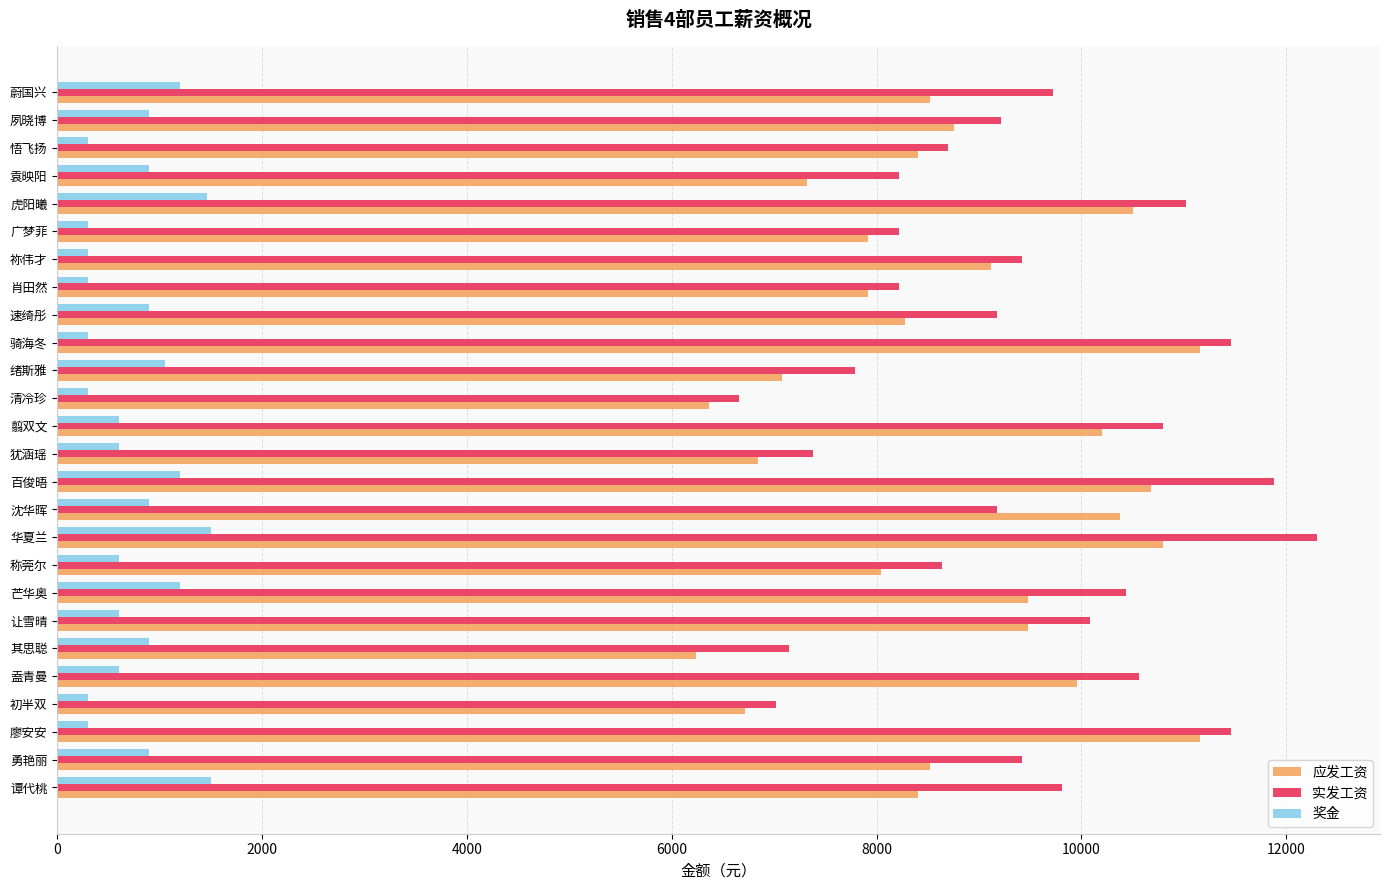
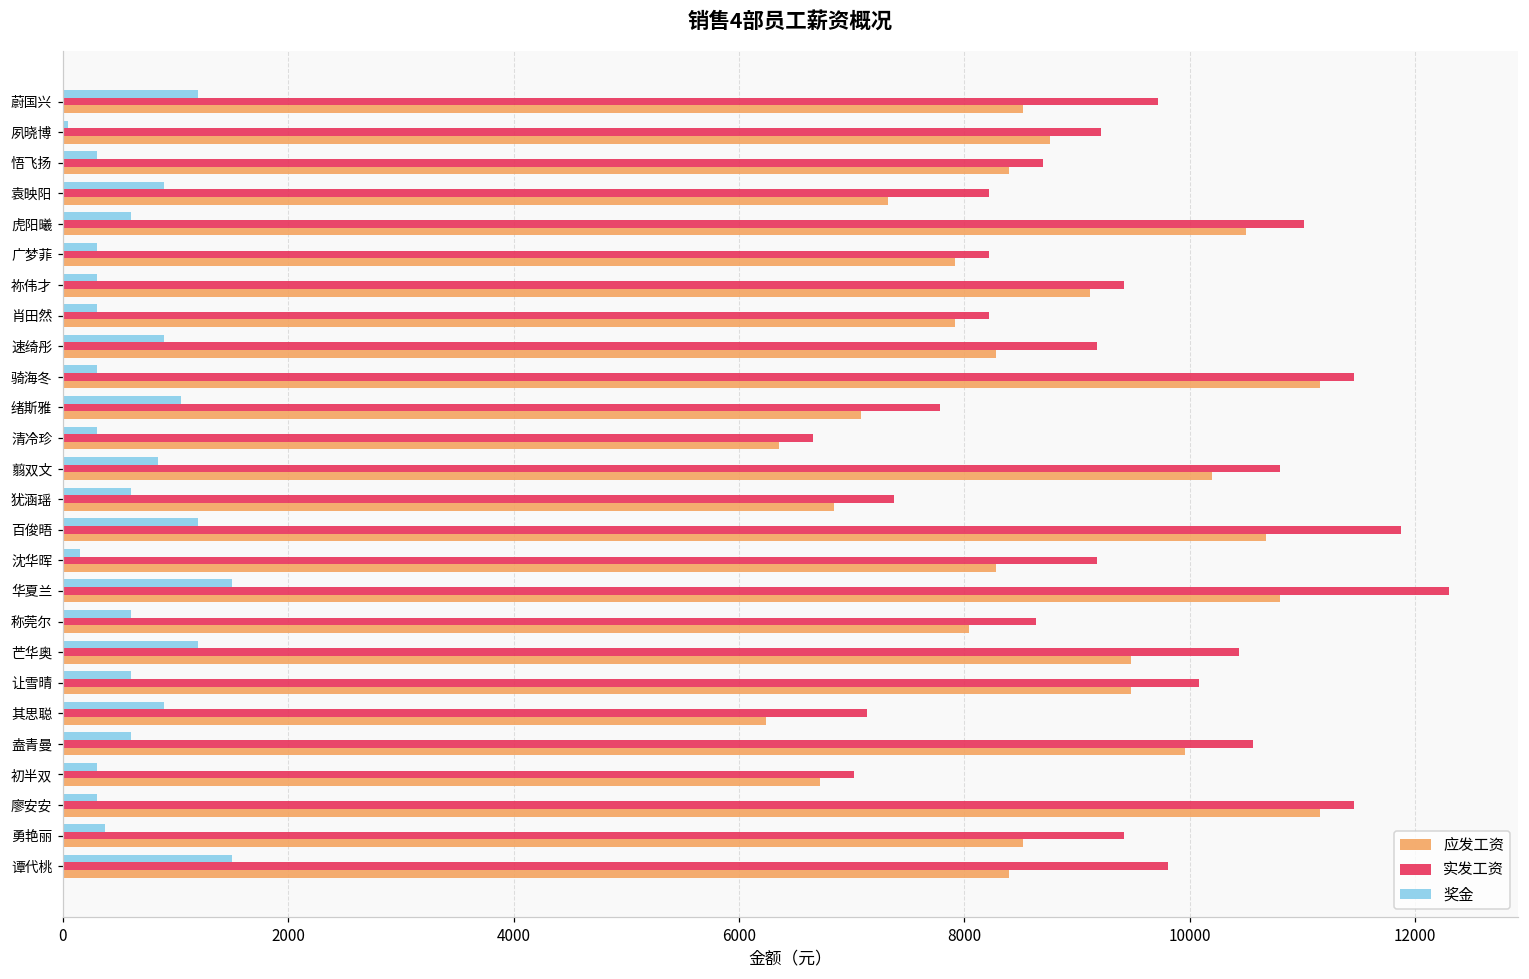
  {
    "应发工资": {
      "蔚国兴": 8520,
      "夙晓博": 8760,
      "悟飞扬": 8400,
      "袁映阳": 7320,
      "虎阳曦": 10500,
      "广梦菲": 7920,
      "祢伟才": 9120,
      "肖田然": 7920,
      "速绮彤": 8280,
      "骑海冬": 11160,
      "绪斯雅": 7080,
      "清冷珍": 6360,
      "翦双文": 10200,
      "犹涵瑶": 6840,
      "百俊晤": 10680,
-     "沈华晖": 10380,
+     "沈华晖": 8280,
      "华夏兰": 10800,
      "称莞尔": 8040,
      "芒华奥": 9480,
      "让雪晴": 9480,
      "其思聪": 6240,
      "盍青曼": 9960,
      "初半双": 6720,
      "廖安安": 11160,
      "勇艳丽": 8520,
      "谭代桃": 8400
    },
    "实发工资": {
      "蔚国兴": 9720,
      "夙晓博": 9220,
      "悟飞扬": 8700,
      "袁映阳": 8220,
      "虎阳曦": 11020,
      "广梦菲": 8220,
      "祢伟才": 9420,
      "肖田然": 8220,
      "速绮彤": 9180,
      "骑海冬": 11460,
      "绪斯雅": 7790,
      "清冷珍": 6660,
      "翦双文": 10800,
      "犹涵瑶": 7380,
      "百俊晤": 11880,
      "沈华晖": 9180,
      "华夏兰": 12300,
      "称莞尔": 8640,
      "芒华奥": 10440,
      "让雪晴": 10080,
      "其思聪": 7140,
      "盍青曼": 10560,
      "初半双": 7020,
      "廖安安": 11460,
      "勇艳丽": 9420,
      "谭代桃": 9810
    },
    "奖金": {
      "蔚国兴": 1200,
-     "夙晓博": 900,
+     "夙晓博": 40,
      "悟飞扬": 300,
      "袁映阳": 900,
-     "虎阳曦": 1460,
+     "虎阳曦": 600,
      "广梦菲": 300,
      "祢伟才": 300,
      "肖田然": 300,
      "速绮彤": 900,
      "骑海冬": 300,
      "绪斯雅": 1050,
      "清冷珍": 300,
-     "翦双文": 600,
+     "翦双文": 850,
      "犹涵瑶": 600,
      "百俊晤": 1200,
-     "沈华晖": 900,
+     "沈华晖": 150,
      "华夏兰": 1500,
      "称莞尔": 600,
      "芒华奥": 1200,
      "让雪晴": 600,
      "其思聪": 900,
      "盍青曼": 600,
      "初半双": 300,
      "廖安安": 300,
-     "勇艳丽": 900,
+     "勇艳丽": 380,
      "谭代桃": 1500
    }
  }
